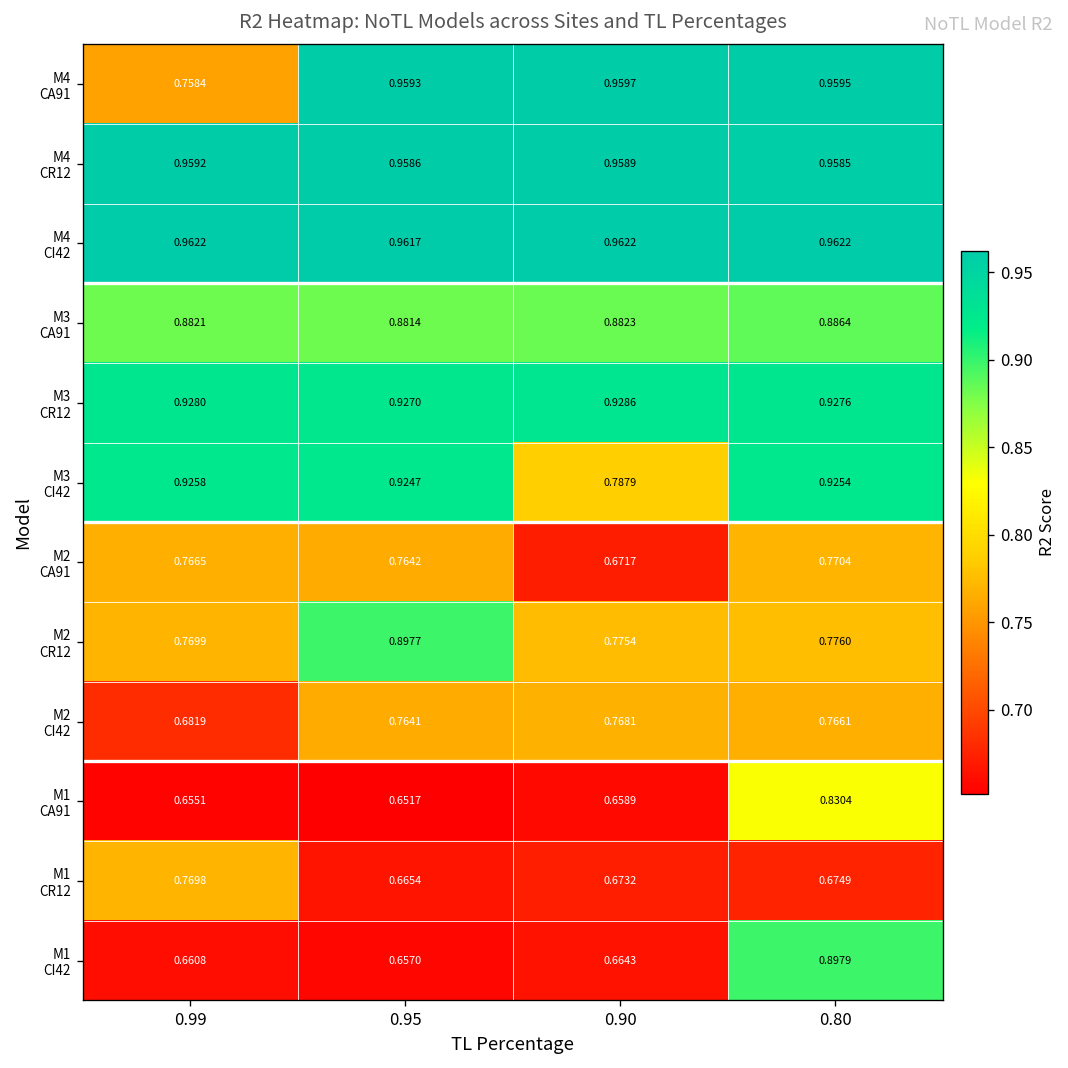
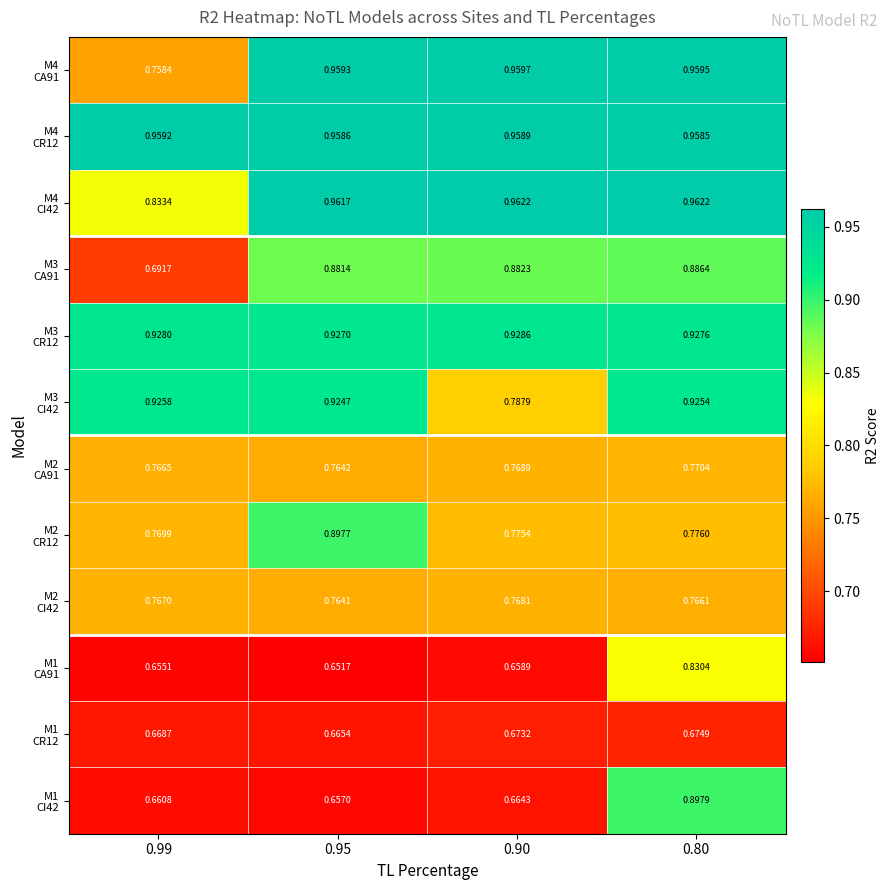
  {
    "M4 CA91": {
      "0.99": 0.7584,
      "0.95": 0.9593,
      "0.90": 0.9597,
      "0.80": 0.9595
    },
    "M4 CR12": {
      "0.99": 0.9592,
      "0.95": 0.9586,
      "0.90": 0.9589,
      "0.80": 0.9585
    },
    "M4 CI42": {
-     "0.99": 0.9622,
+     "0.99": 0.8334,
      "0.95": 0.9617,
      "0.90": 0.9622,
      "0.80": 0.9622
    },
    "M3 CA91": {
-     "0.99": 0.8821,
+     "0.99": 0.6917,
      "0.95": 0.8814,
      "0.90": 0.8823,
      "0.80": 0.8864
    },
    "M3 CR12": {
      "0.99": 0.9280,
      "0.95": 0.9270,
      "0.90": 0.9286,
      "0.80": 0.9276
    },
    "M3 CI42": {
      "0.99": 0.9258,
      "0.95": 0.9247,
      "0.90": 0.7879,
      "0.80": 0.9254
    },
    "M2 CA91": {
      "0.99": 0.7665,
      "0.95": 0.7642,
-     "0.90": 0.6717,
+     "0.90": 0.7689,
      "0.80": 0.7704
    },
    "M2 CR12": {
      "0.99": 0.7699,
      "0.95": 0.8977,
      "0.90": 0.7754,
      "0.80": 0.7760
    },
    "M2 CI42": {
-     "0.99": 0.6819,
+     "0.99": 0.7670,
      "0.95": 0.7641,
      "0.90": 0.7681,
      "0.80": 0.7661
    },
    "M1 CA91": {
      "0.99": 0.6551,
      "0.95": 0.6517,
      "0.90": 0.6589,
      "0.80": 0.8304
    },
    "M1 CR12": {
-     "0.99": 0.7698,
+     "0.99": 0.6687,
      "0.95": 0.6654,
      "0.90": 0.6732,
      "0.80": 0.6749
    },
    "M1 CI42": {
      "0.99": 0.6608,
      "0.95": 0.6570,
      "0.90": 0.6643,
      "0.80": 0.8979
    }
  }
